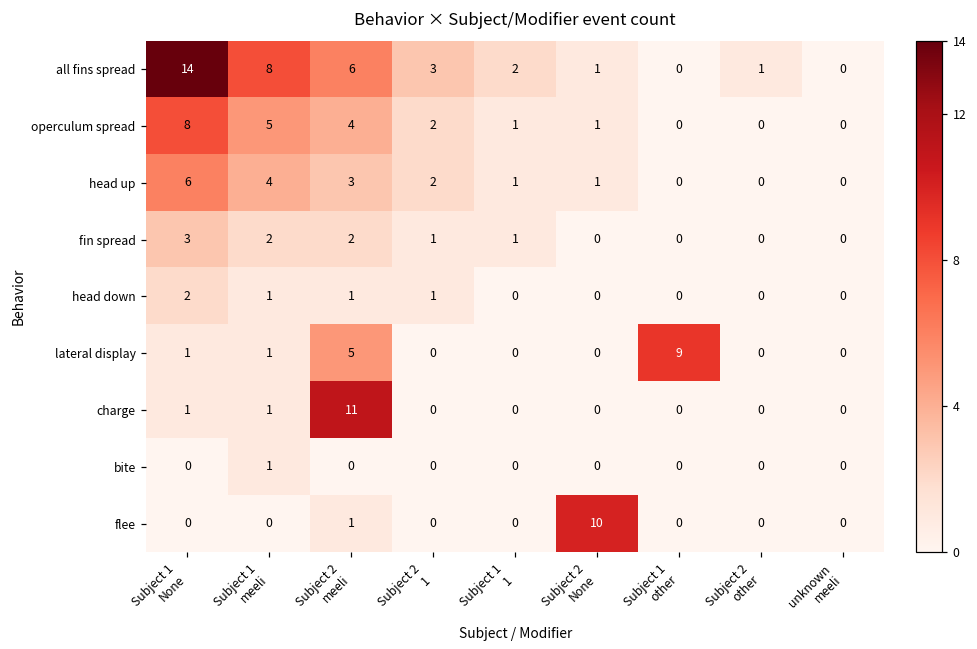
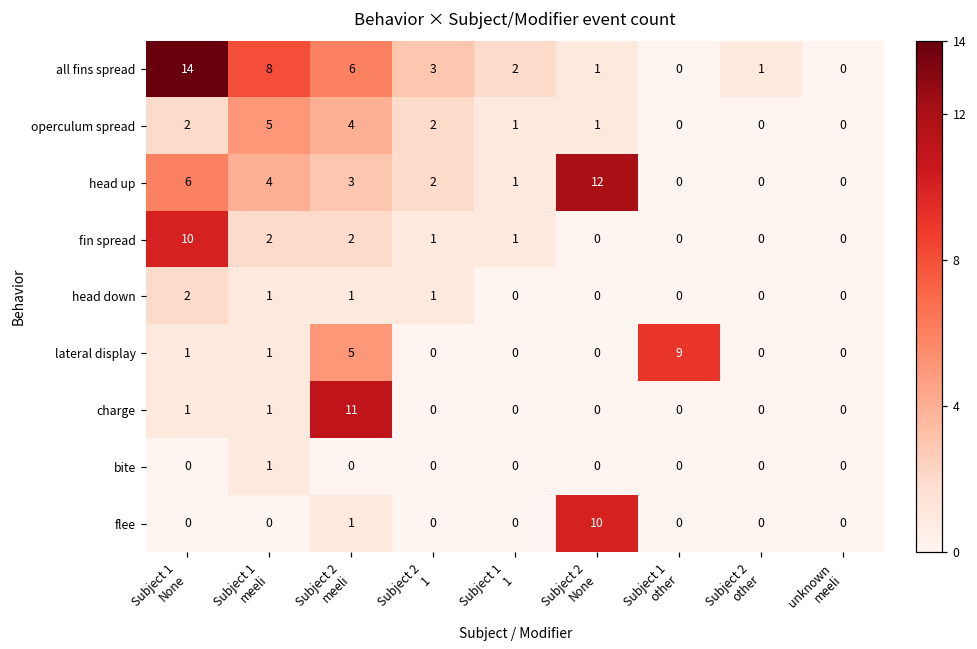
  {
    "all fins spread": {
      "Subject 1 None": 14,
      "Subject 1 meeli": 8,
      "Subject 2 meeli": 6,
      "Subject 2 1": 3,
      "Subject 1 1": 2,
      "Subject 2 None": 1,
      "Subject 1 other": 0,
      "Subject 2 other": 1,
      "unknown meeli": 0
    },
    "operculum spread": {
-     "Subject 1 None": 8,
+     "Subject 1 None": 2,
      "Subject 1 meeli": 5,
      "Subject 2 meeli": 4,
      "Subject 2 1": 2,
      "Subject 1 1": 1,
      "Subject 2 None": 1,
      "Subject 1 other": 0,
      "Subject 2 other": 0,
      "unknown meeli": 0
    },
    "head up": {
      "Subject 1 None": 6,
      "Subject 1 meeli": 4,
      "Subject 2 meeli": 3,
      "Subject 2 1": 2,
      "Subject 1 1": 1,
-     "Subject 2 None": 1,
+     "Subject 2 None": 12,
      "Subject 1 other": 0,
      "Subject 2 other": 0,
      "unknown meeli": 0
    },
    "fin spread": {
-     "Subject 1 None": 3,
+     "Subject 1 None": 10,
      "Subject 1 meeli": 2,
      "Subject 2 meeli": 2,
      "Subject 2 1": 1,
      "Subject 1 1": 1,
      "Subject 2 None": 0,
      "Subject 1 other": 0,
      "Subject 2 other": 0,
      "unknown meeli": 0
    },
    "head down": {
      "Subject 1 None": 2,
      "Subject 1 meeli": 1,
      "Subject 2 meeli": 1,
      "Subject 2 1": 1,
      "Subject 1 1": 0,
      "Subject 2 None": 0,
      "Subject 1 other": 0,
      "Subject 2 other": 0,
      "unknown meeli": 0
    },
    "lateral display": {
      "Subject 1 None": 1,
      "Subject 1 meeli": 1,
      "Subject 2 meeli": 5,
      "Subject 2 1": 0,
      "Subject 1 1": 0,
      "Subject 2 None": 0,
      "Subject 1 other": 9,
      "Subject 2 other": 0,
      "unknown meeli": 0
    },
    "charge": {
      "Subject 1 None": 1,
      "Subject 1 meeli": 1,
      "Subject 2 meeli": 11,
      "Subject 2 1": 0,
      "Subject 1 1": 0,
      "Subject 2 None": 0,
      "Subject 1 other": 0,
      "Subject 2 other": 0,
      "unknown meeli": 0
    },
    "bite": {
      "Subject 1 None": 0,
      "Subject 1 meeli": 1,
      "Subject 2 meeli": 0,
      "Subject 2 1": 0,
      "Subject 1 1": 0,
      "Subject 2 None": 0,
      "Subject 1 other": 0,
      "Subject 2 other": 0,
      "unknown meeli": 0
    },
    "flee": {
      "Subject 1 None": 0,
      "Subject 1 meeli": 0,
      "Subject 2 meeli": 1,
      "Subject 2 1": 0,
      "Subject 1 1": 0,
      "Subject 2 None": 10,
      "Subject 1 other": 0,
      "Subject 2 other": 0,
      "unknown meeli": 0
    }
  }
